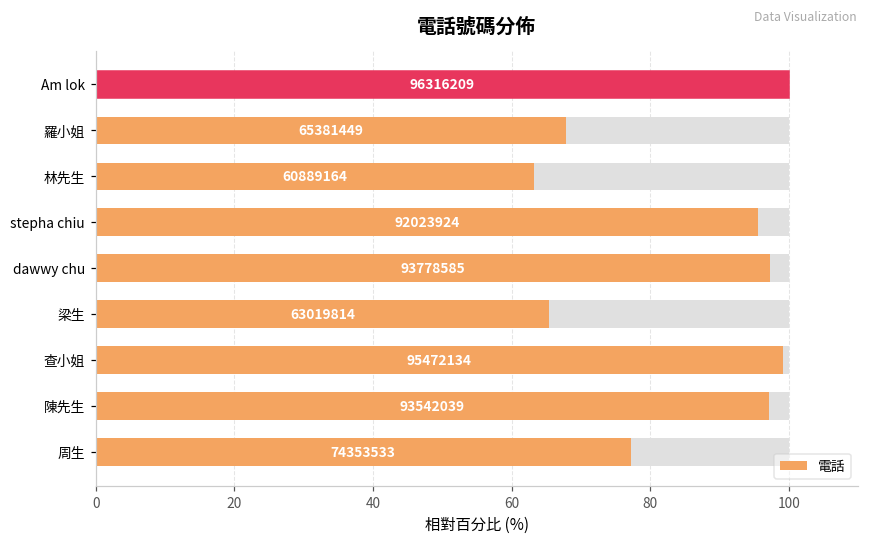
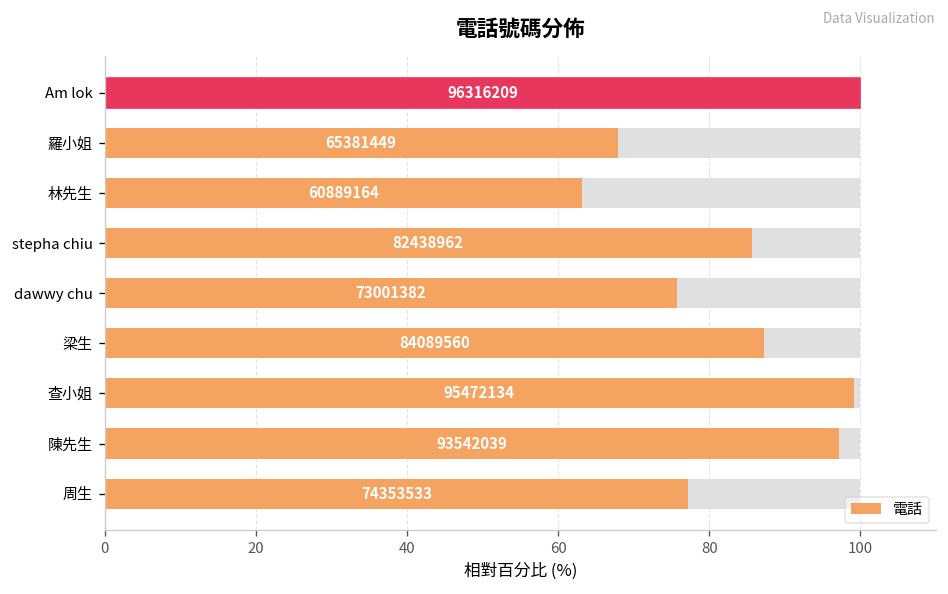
  {
    "電話": {
-     "stepha chiu": 92023924,
-     "dawwy chu": 93778585,
-     "梁生": 63019814
+     "stepha chiu": 82438962,
+     "dawwy chu": 73001382,
+     "梁生": 84089560
    }
  }
